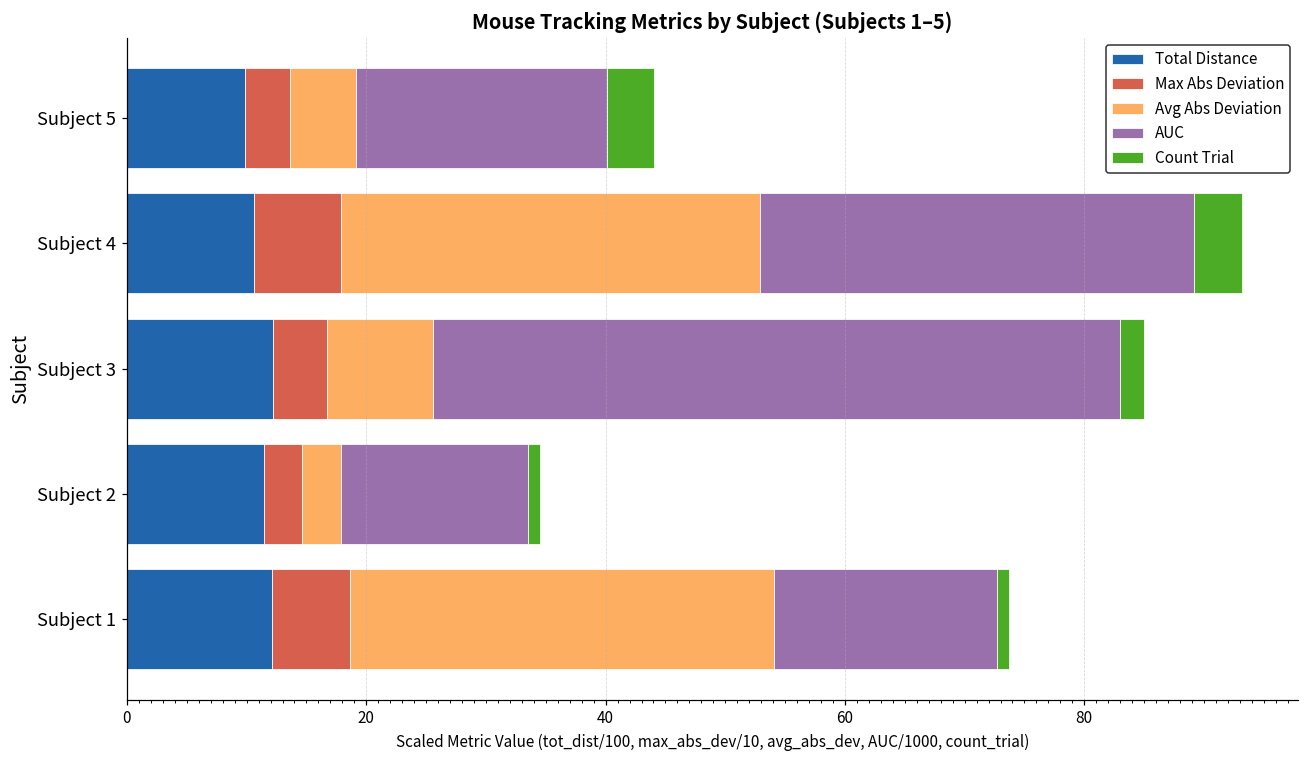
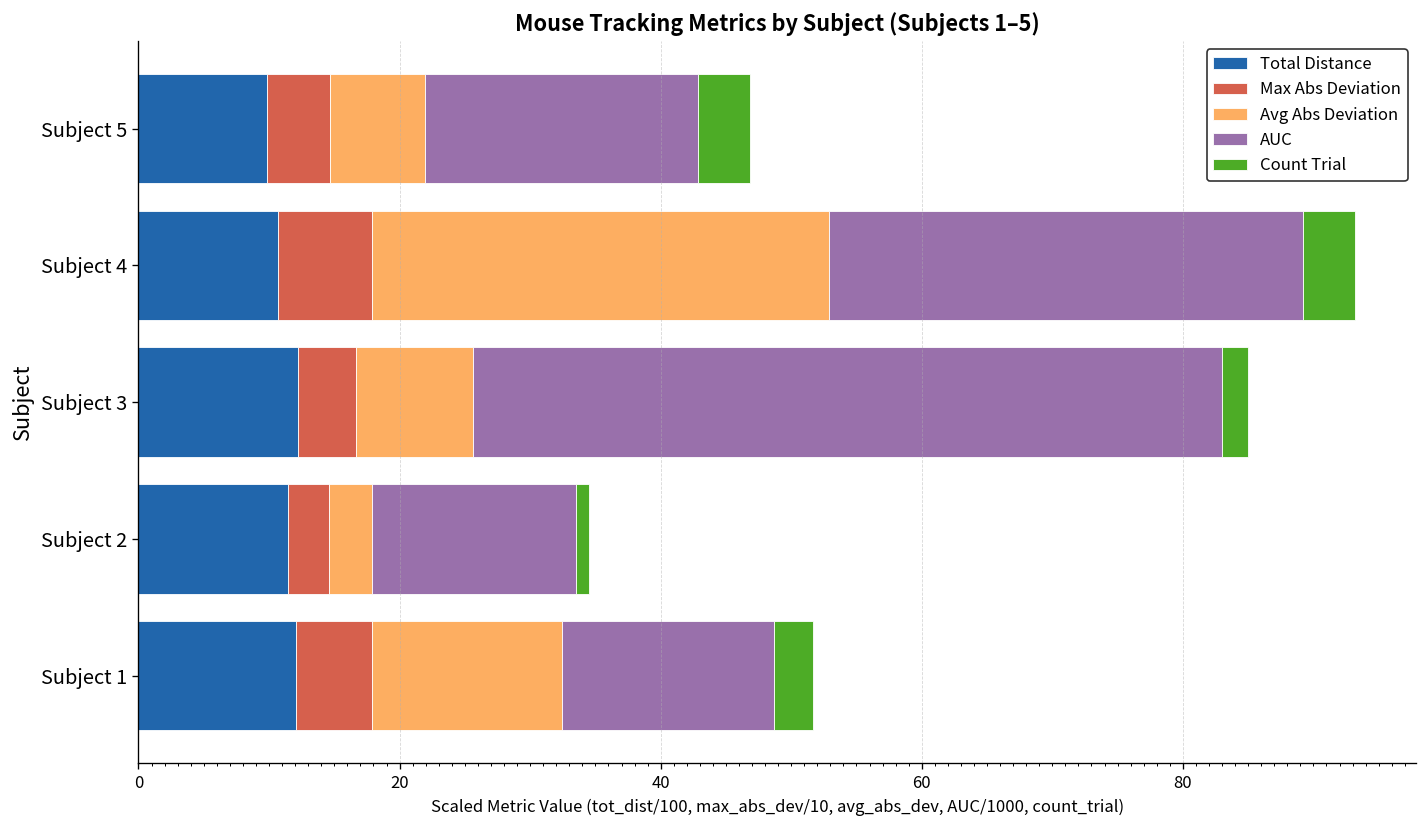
  {
    "Total Distance": {
      "Subject 5": 9.9,
      "Subject 4": 10.6,
      "Subject 3": 12.2,
      "Subject 2": 11.4,
      "Subject 1": 12.1
    },
    "Max Abs Deviation": {
-     "Subject 5": 3.8,
+     "Subject 5": 4.8,
      "Subject 4": 7.2,
      "Subject 3": 4.5,
      "Subject 2": 3.2,
-     "Subject 1": 6.5
+     "Subject 1": 5.8
    },
    "Avg Abs Deviation": {
-     "Subject 5": 5.5,
+     "Subject 5": 7.2,
      "Subject 4": 35.0,
      "Subject 3": 8.9,
      "Subject 2": 3.3,
-     "Subject 1": 35.4
+     "Subject 1": 14.6
    },
    "AUC": {
      "Subject 5": 20.9,
      "Subject 4": 36.3,
      "Subject 3": 57.4,
      "Subject 2": 15.6,
-     "Subject 1": 18.6
+     "Subject 1": 16.2
    },
    "Count Trial": {
      "Subject 5": 4,
      "Subject 4": 4,
      "Subject 3": 2,
      "Subject 2": 1,
-     "Subject 1": 1
+     "Subject 1": 3
    }
  }
